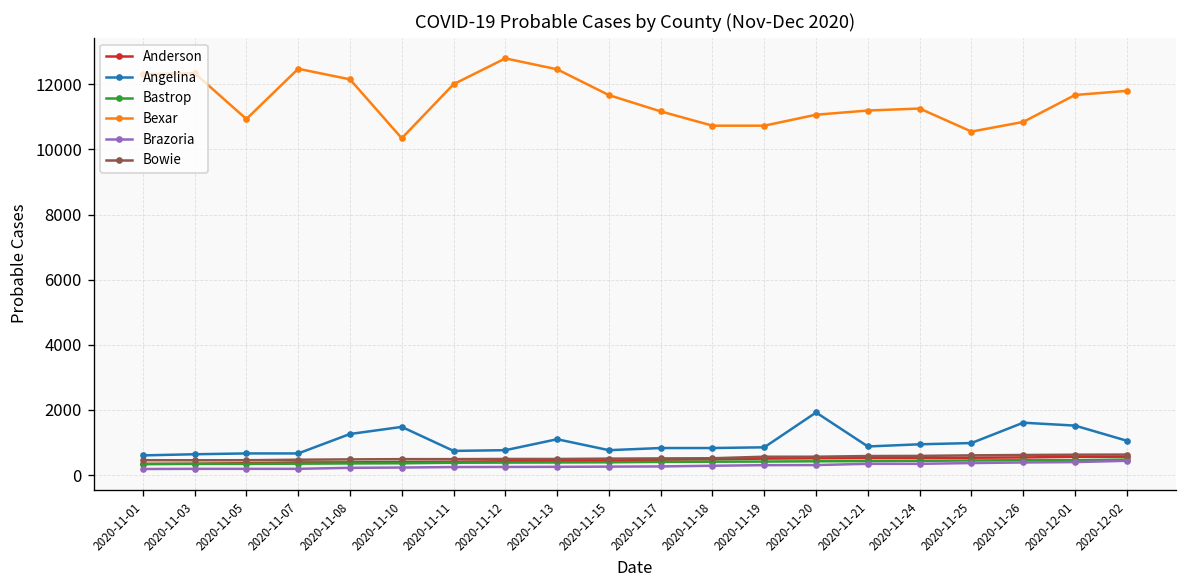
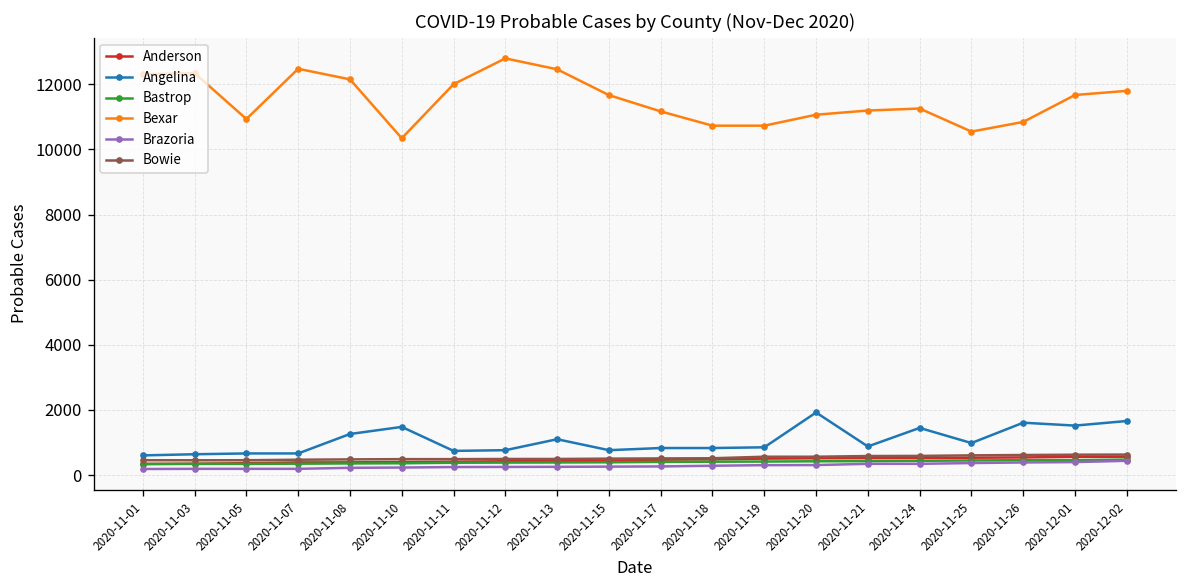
  {
    "Angelina": {
      "2020-11-01": 600,
      "2020-11-03": 600,
      "2020-11-05": 700,
      "2020-11-07": 700,
      "2020-11-08": 1300,
      "2020-11-10": 1500,
      "2020-11-11": 700,
      "2020-11-12": 800,
      "2020-11-13": 1100,
      "2020-11-15": 800,
      "2020-11-17": 800,
      "2020-11-18": 800,
      "2020-11-19": 900,
      "2020-11-20": 1900,
      "2020-11-21": 900,
-     "2020-11-24": 900,
+     "2020-11-24": 1400,
      "2020-11-25": 1000,
      "2020-11-26": 1600,
      "2020-12-01": 1500,
-     "2020-12-02": 1100
+     "2020-12-02": 1700
    },
    "Bexar": {
      "2020-11-05": 10900,
      "2020-11-07": 12500,
      "2020-11-08": 12200,
      "2020-11-10": 10300,
      "2020-11-11": 12000,
      "2020-11-12": 12800,
      "2020-11-13": 12500,
      "2020-11-15": 11700,
      "2020-11-17": 11200,
      "2020-11-18": 10700,
      "2020-11-19": 10700,
      "2020-11-20": 11100,
      "2020-11-21": 11200,
      "2020-11-24": 11300,
      "2020-11-25": 10600,
      "2020-11-26": 10800,
      "2020-12-01": 11700,
      "2020-12-02": 11800
    },
    "Brazoria": {
      "2020-11-01": 200,
      "2020-11-03": 200,
      "2020-11-05": 200,
      "2020-11-07": 200,
      "2020-11-08": 200,
      "2020-11-10": 200,
      "2020-11-11": 200,
      "2020-11-12": 300,
      "2020-11-13": 300,
      "2020-11-15": 300,
      "2020-11-17": 300,
      "2020-11-18": 300,
      "2020-11-19": 300,
      "2020-11-20": 300
    },
    "Bowie": {
      "2020-11-01": 500,
      "2020-11-03": 500
    }
  }
